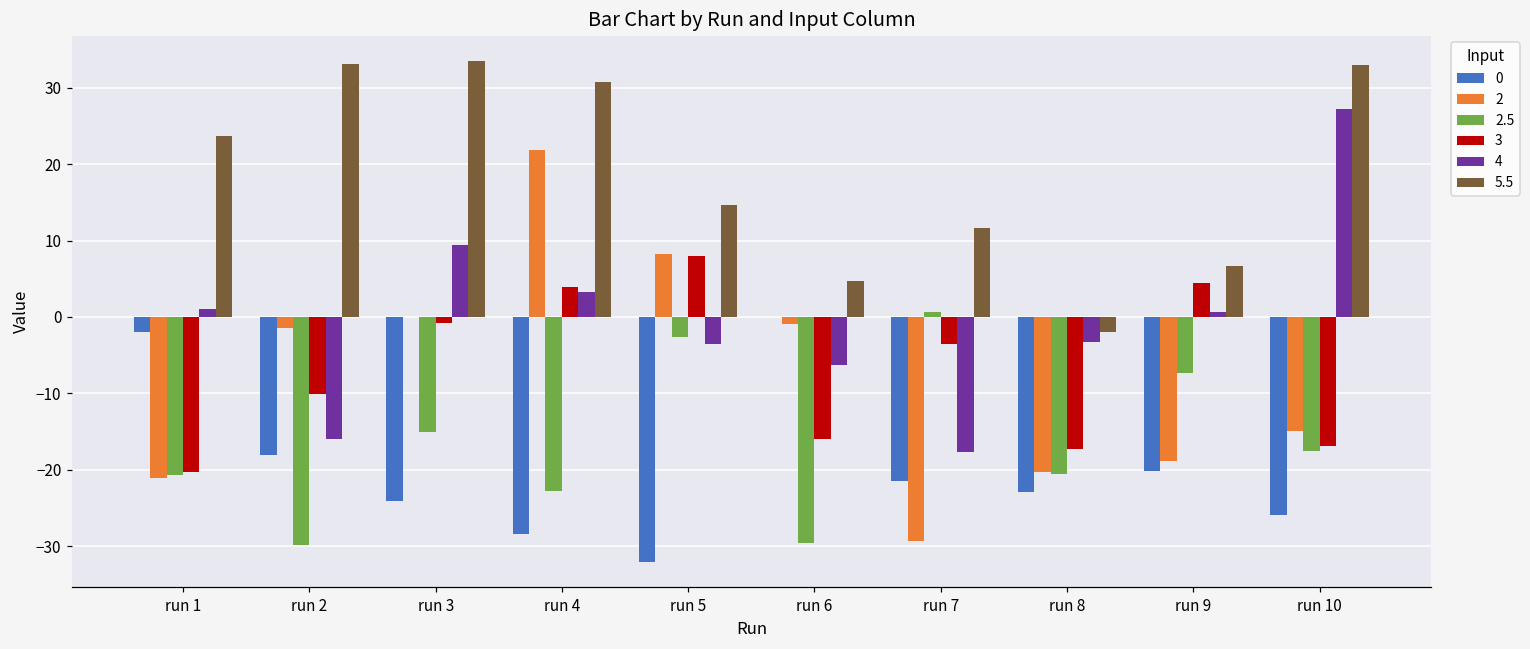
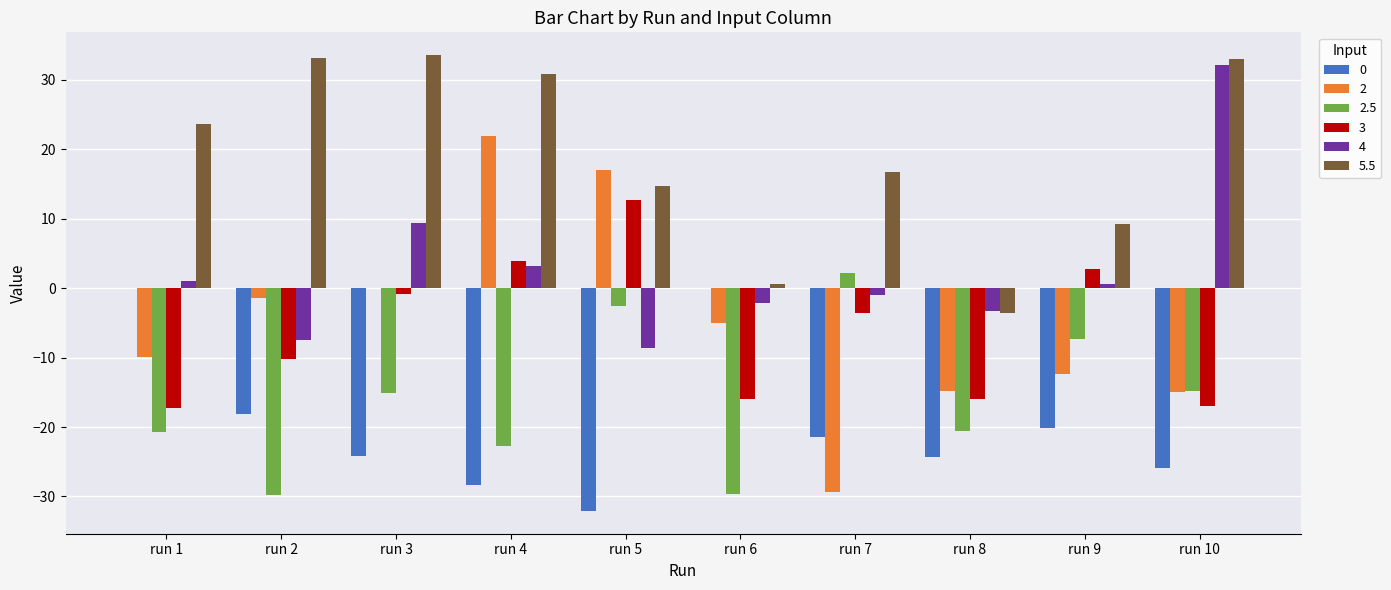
  {
    "0": {
-     "run 1": -2,
+     "run 1": 0,
      "run 2": -18,
      "run 3": -24,
      "run 4": -28,
      "run 5": -32,
      "run 7": -21,
-     "run 8": -23,
+     "run 8": -24,
      "run 9": -20,
      "run 10": -26
    },
    "2": {
-     "run 1": -21,
+     "run 1": -10,
      "run 2": -1,
      "run 4": 22,
-     "run 5": 8,
-     "run 6": -1,
+     "run 5": 17,
+     "run 6": -5,
      "run 7": -29,
-     "run 8": -20,
-     "run 9": -19,
+     "run 8": -15,
+     "run 9": -12,
      "run 10": -15
    },
    "2.5": {
      "run 1": -21,
      "run 2": -30,
      "run 3": -15,
      "run 4": -23,
      "run 5": -3,
      "run 6": -30,
-     "run 7": 1,
+     "run 7": 2,
      "run 8": -21,
      "run 9": -7,
-     "run 10": -18
+     "run 10": -15
    },
    "3": {
-     "run 1": -20,
+     "run 1": -17,
      "run 2": -10,
      "run 3": -1,
      "run 4": 4,
-     "run 5": 8,
+     "run 5": 13,
      "run 6": -16,
      "run 7": -4,
-     "run 8": -17,
-     "run 9": 4,
+     "run 8": -16,
+     "run 9": 3,
      "run 10": -17
    },
    "4": {
      "run 1": 1,
-     "run 2": -16,
+     "run 2": -7,
      "run 3": 9,
      "run 4": 3,
-     "run 5": -4,
-     "run 6": -6,
-     "run 7": -18,
+     "run 5": -9,
+     "run 6": -2,
+     "run 7": -1,
      "run 8": -3,
      "run 9": 1,
-     "run 10": 27
+     "run 10": 32
    },
    "5.5": {
      "run 1": 24,
      "run 2": 33,
      "run 3": 34,
      "run 4": 31,
      "run 5": 15,
-     "run 6": 5,
-     "run 7": 12,
-     "run 8": -2,
-     "run 9": 7,
+     "run 6": 1,
+     "run 7": 17,
+     "run 8": -4,
+     "run 9": 9,
      "run 10": 33
    }
  }
